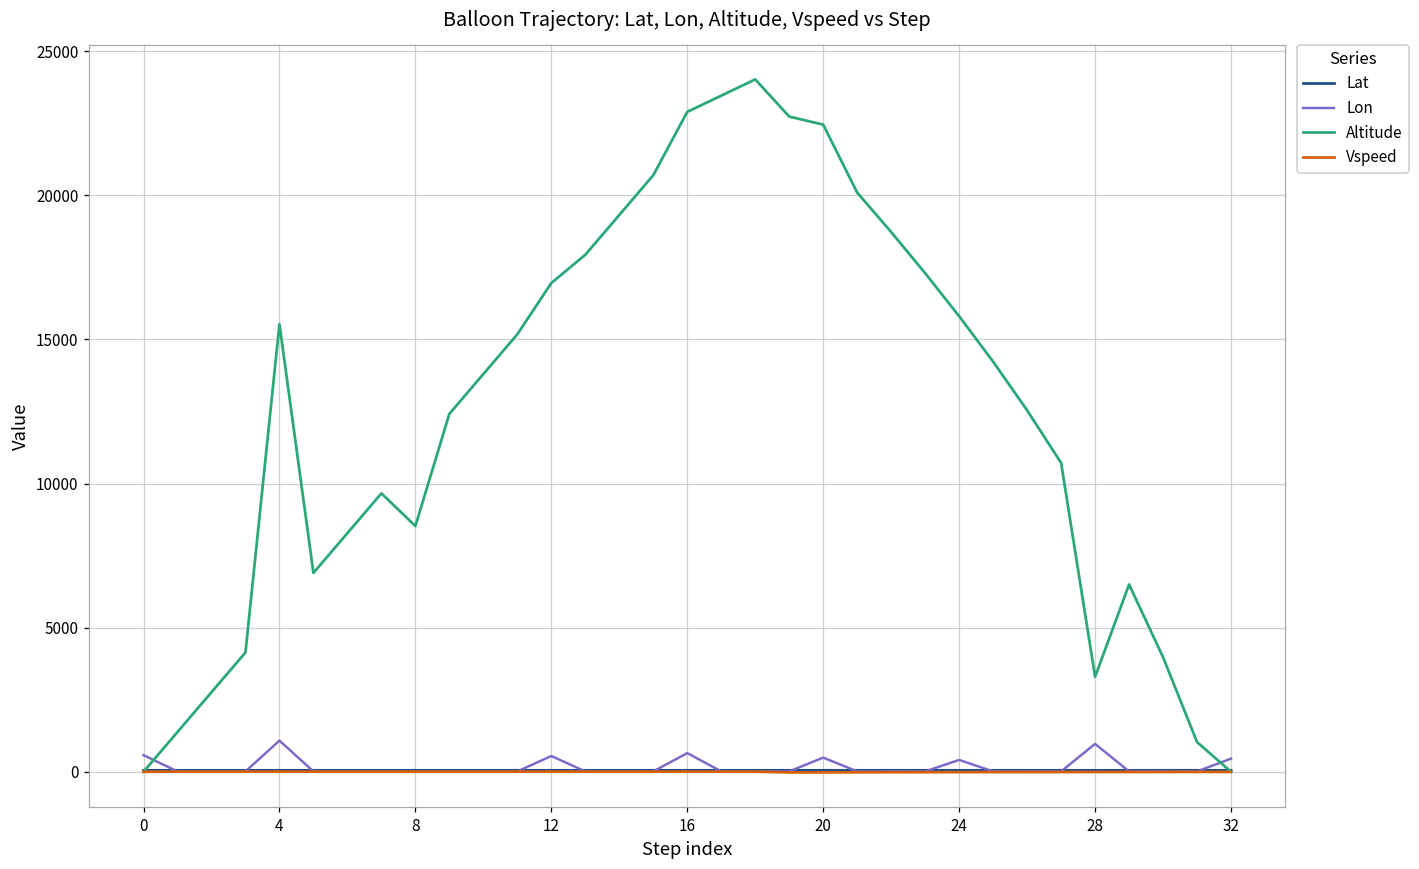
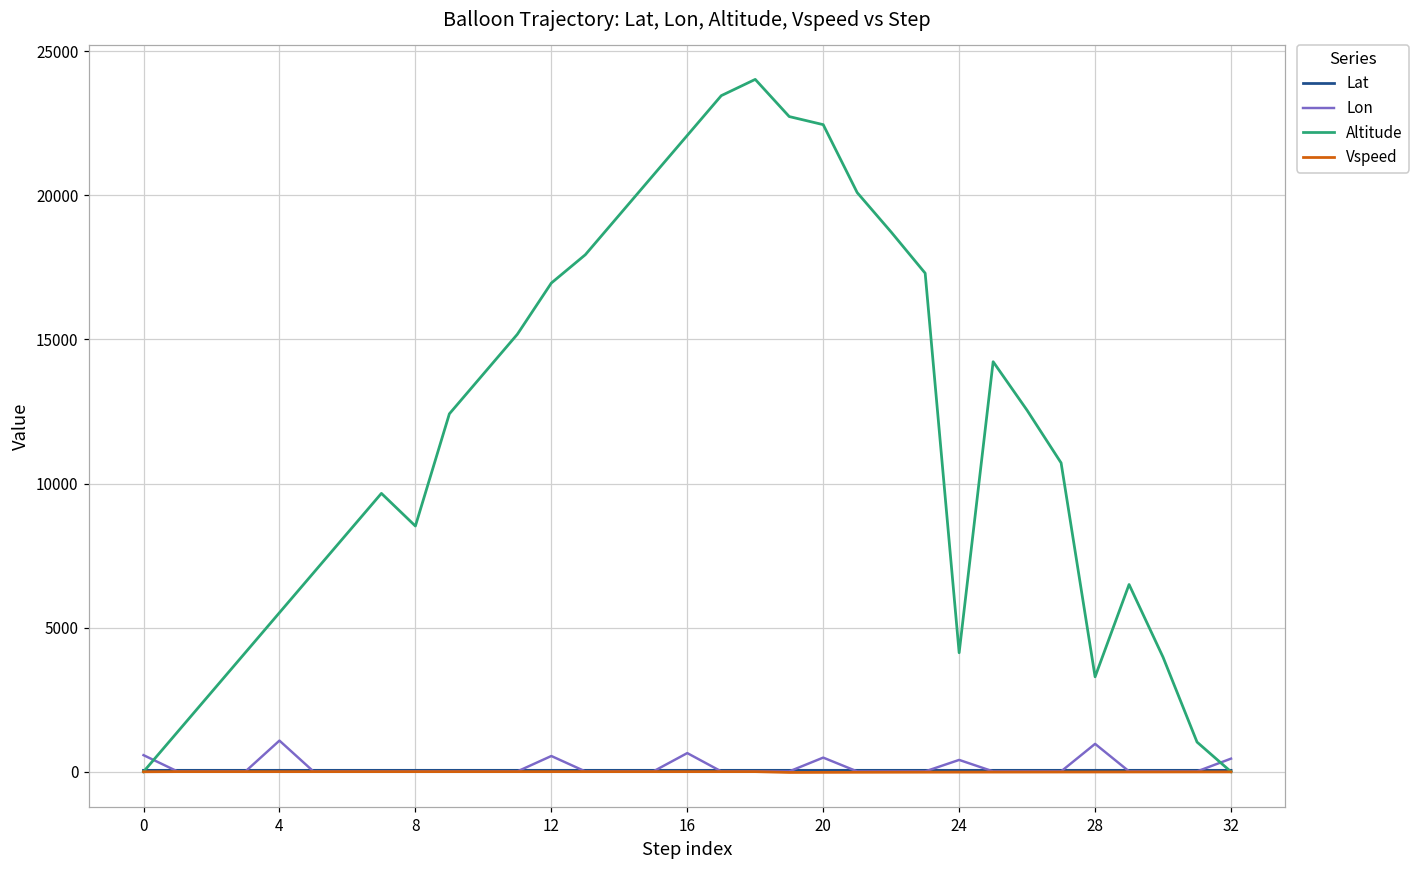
  {
    "Lon": {
      "0": 600,
      "4": 1100,
      "12": 500,
      "16": 600,
      "20": 500,
      "24": 400,
      "28": 1000,
      "32": 500
    },
    "Altitude": {
-     "4": 15500,
+     "4": 5500,
      "8": 8500,
      "12": 17000,
-     "16": 22900,
+     "16": 22100,
      "20": 22500,
-     "24": 15800,
+     "24": 4100,
      "28": 3300
    }
  }
